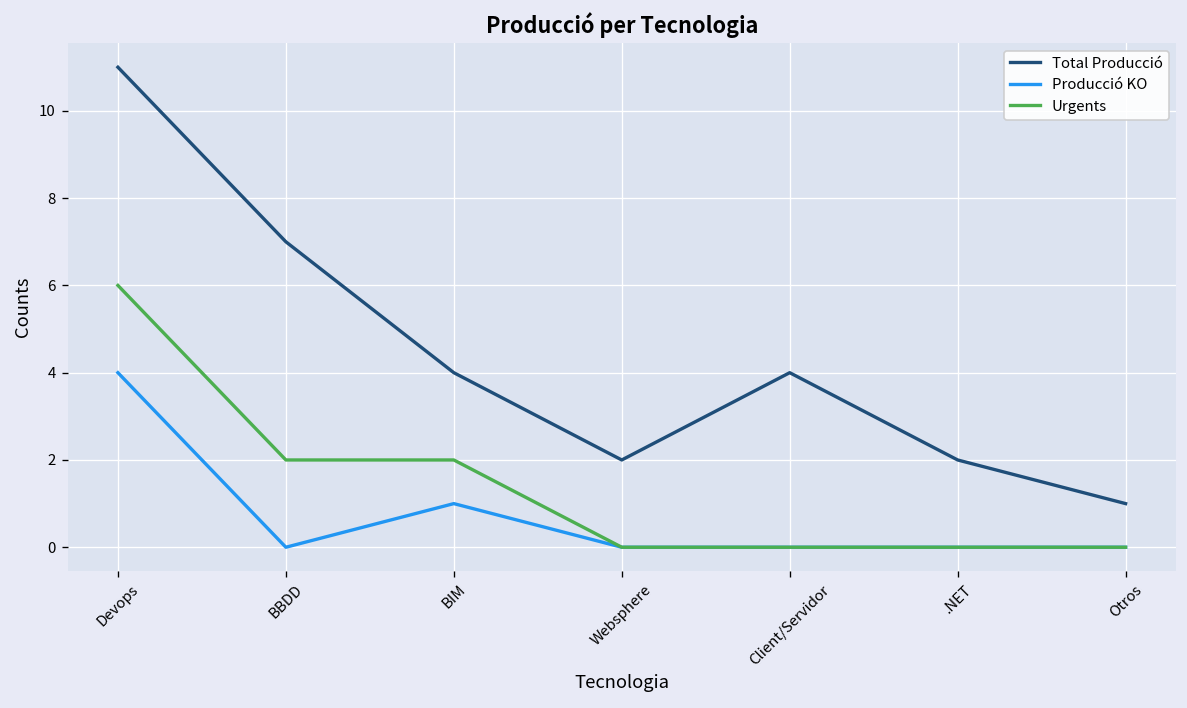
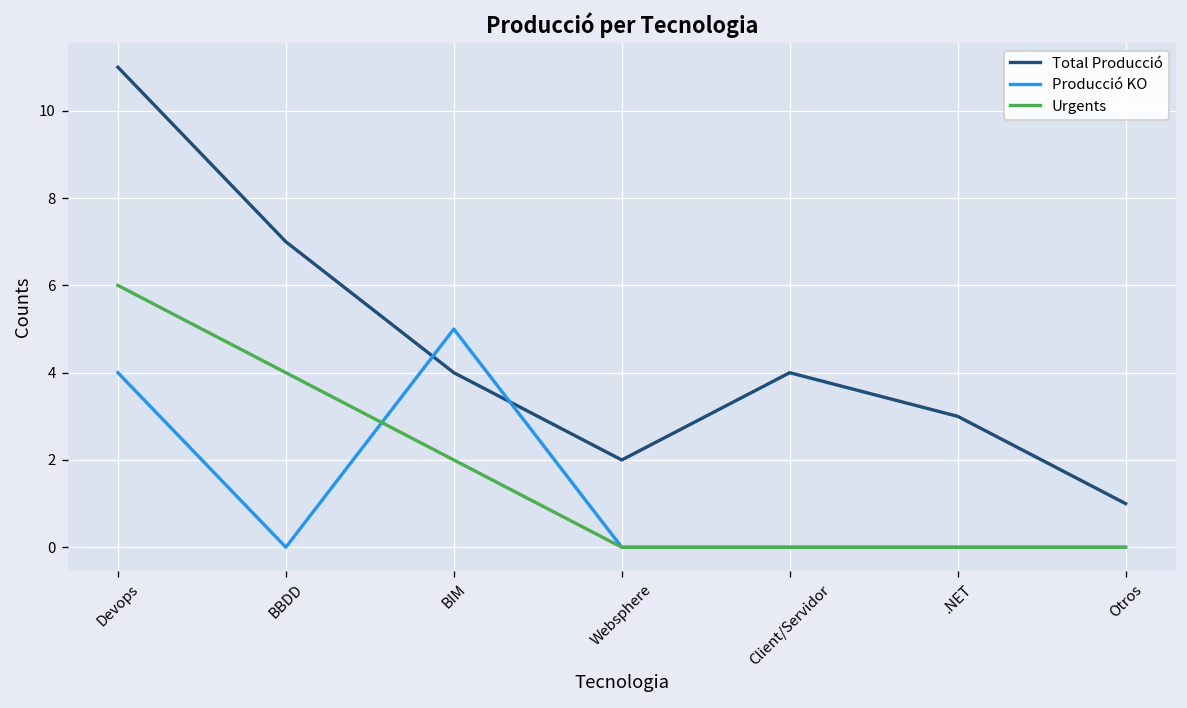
  {
    "Total Producció": {
      "Devops": 11,
      "BBDD": 7,
      "BIM": 4,
      "Websphere": 2,
      "Client/Servidor": 4,
-     ".NET": 2,
+     ".NET": 3,
      "Otros": 1
    },
    "Producció KO": {
      "Devops": 4,
      "BBDD": 0,
-     "BIM": 1
+     "BIM": 5
    },
    "Urgents": {
      "Devops": 6,
-     "BBDD": 2,
+     "BBDD": 4,
      "BIM": 2
    }
  }
